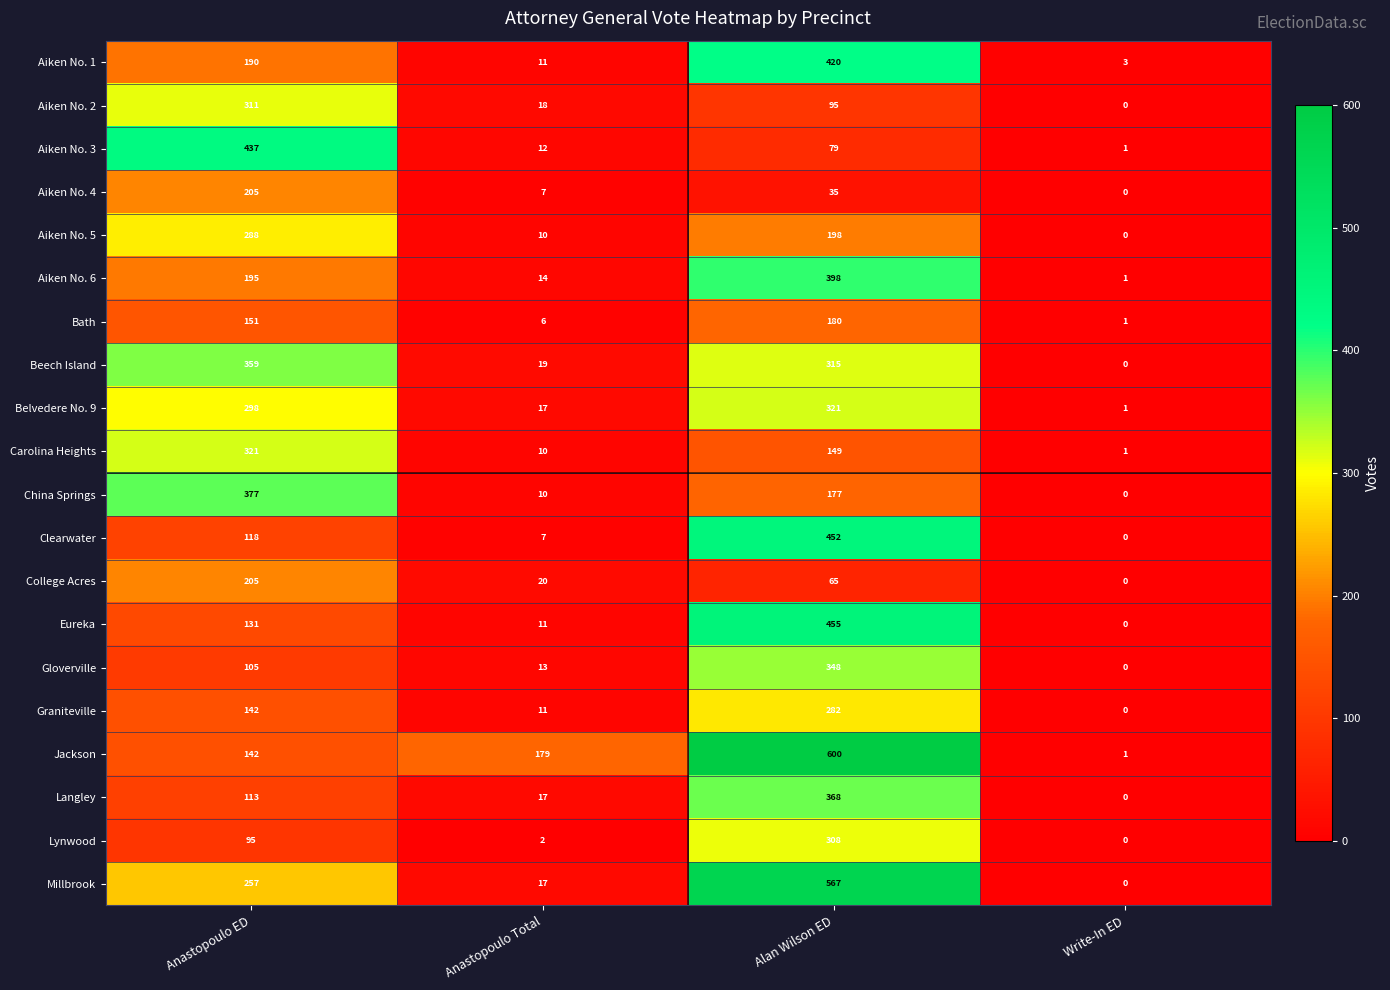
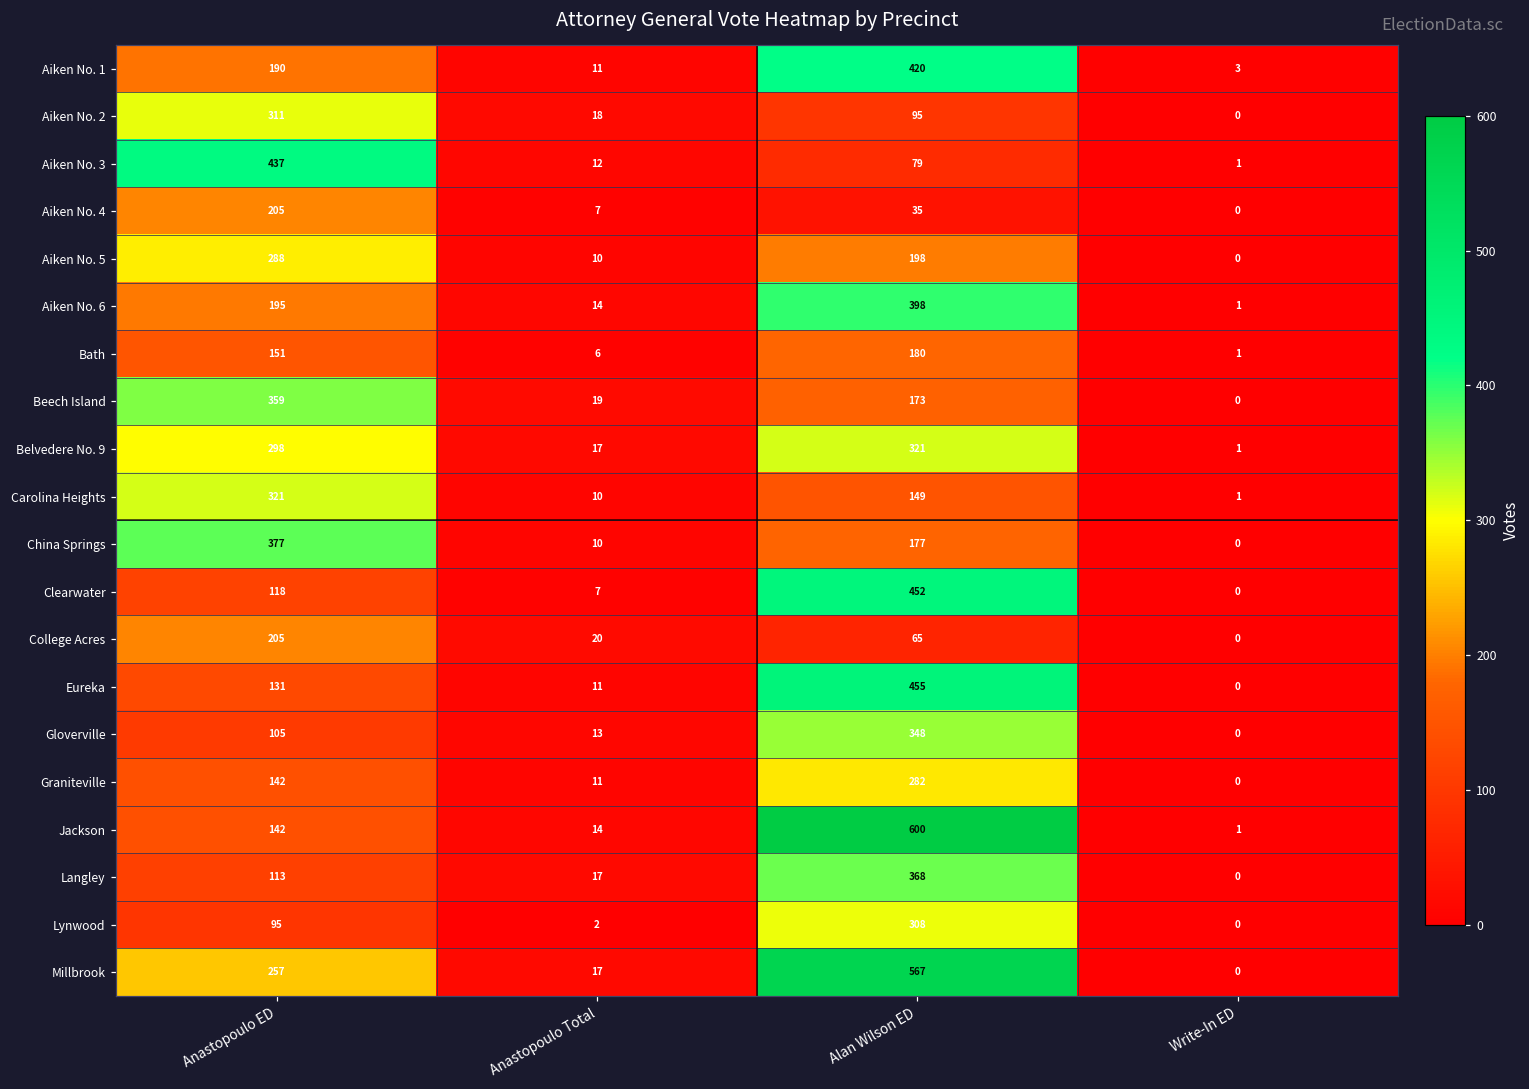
  {
    "Aiken No. 1": {
      "Anastopoulo ED": 190,
      "Anastopoulo Total": 11,
      "Alan Wilson ED": 420,
      "Write-In ED": 3
    },
    "Aiken No. 2": {
      "Anastopoulo ED": 311,
      "Anastopoulo Total": 18,
      "Alan Wilson ED": 95,
      "Write-In ED": 0
    },
    "Aiken No. 3": {
      "Anastopoulo ED": 437,
      "Anastopoulo Total": 12,
      "Alan Wilson ED": 79,
      "Write-In ED": 1
    },
    "Aiken No. 4": {
      "Anastopoulo ED": 205,
      "Anastopoulo Total": 7,
      "Alan Wilson ED": 35,
      "Write-In ED": 0
    },
    "Aiken No. 5": {
      "Anastopoulo ED": 288,
      "Anastopoulo Total": 10,
      "Alan Wilson ED": 198,
      "Write-In ED": 0
    },
    "Aiken No. 6": {
      "Anastopoulo ED": 195,
      "Anastopoulo Total": 14,
      "Alan Wilson ED": 398,
      "Write-In ED": 1
    },
    "Bath": {
      "Anastopoulo ED": 151,
      "Anastopoulo Total": 6,
      "Alan Wilson ED": 180,
      "Write-In ED": 1
    },
    "Beech Island": {
      "Anastopoulo ED": 359,
      "Anastopoulo Total": 19,
-     "Alan Wilson ED": 315,
+     "Alan Wilson ED": 173,
      "Write-In ED": 0
    },
    "Belvedere No. 9": {
      "Anastopoulo ED": 298,
      "Anastopoulo Total": 17,
      "Alan Wilson ED": 321,
      "Write-In ED": 1
    },
    "Carolina Heights": {
      "Anastopoulo ED": 321,
      "Anastopoulo Total": 10,
      "Alan Wilson ED": 149,
      "Write-In ED": 1
    },
    "China Springs": {
      "Anastopoulo ED": 377,
      "Anastopoulo Total": 10,
      "Alan Wilson ED": 177,
      "Write-In ED": 0
    },
    "Clearwater": {
      "Anastopoulo ED": 118,
      "Anastopoulo Total": 7,
      "Alan Wilson ED": 452,
      "Write-In ED": 0
    },
    "College Acres": {
      "Anastopoulo ED": 205,
      "Anastopoulo Total": 20,
      "Alan Wilson ED": 65,
      "Write-In ED": 0
    },
    "Eureka": {
      "Anastopoulo ED": 131,
      "Anastopoulo Total": 11,
      "Alan Wilson ED": 455,
      "Write-In ED": 0
    },
    "Gloverville": {
      "Anastopoulo ED": 105,
      "Anastopoulo Total": 13,
      "Alan Wilson ED": 348,
      "Write-In ED": 0
    },
    "Graniteville": {
      "Anastopoulo ED": 142,
      "Anastopoulo Total": 11,
      "Alan Wilson ED": 282,
      "Write-In ED": 0
    },
    "Jackson": {
      "Anastopoulo ED": 142,
-     "Anastopoulo Total": 179,
+     "Anastopoulo Total": 14,
      "Alan Wilson ED": 600,
      "Write-In ED": 1
    },
    "Langley": {
      "Anastopoulo ED": 113,
      "Anastopoulo Total": 17,
      "Alan Wilson ED": 368,
      "Write-In ED": 0
    },
    "Lynwood": {
      "Anastopoulo ED": 95,
      "Anastopoulo Total": 2,
      "Alan Wilson ED": 308,
      "Write-In ED": 0
    },
    "Millbrook": {
      "Anastopoulo ED": 257,
      "Anastopoulo Total": 17,
      "Alan Wilson ED": 567,
      "Write-In ED": 0
    }
  }
